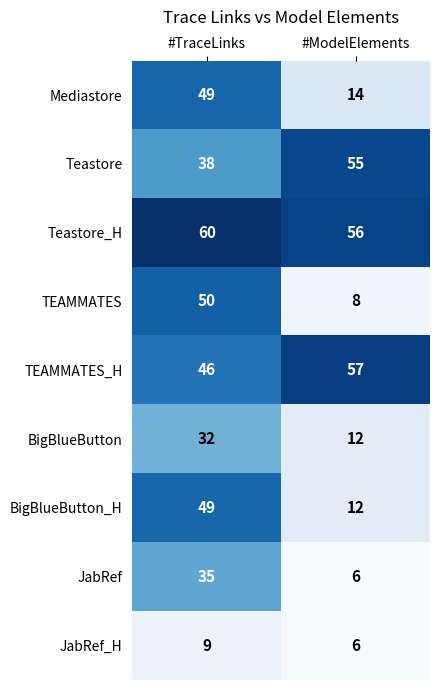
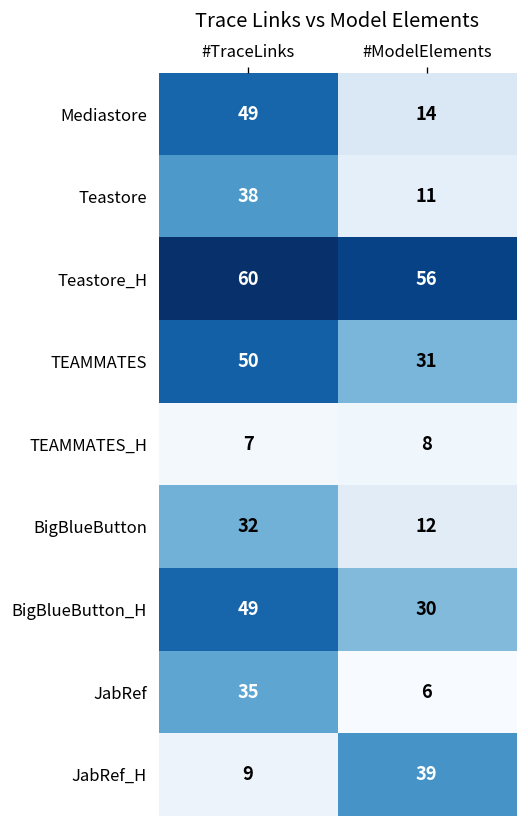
  {
    "Mediastore": {
      "#TraceLinks": 49,
      "#ModelElements": 14
    },
    "Teastore": {
      "#TraceLinks": 38,
-     "#ModelElements": 55
+     "#ModelElements": 11
    },
    "Teastore_H": {
      "#TraceLinks": 60,
      "#ModelElements": 56
    },
    "TEAMMATES": {
      "#TraceLinks": 50,
-     "#ModelElements": 8
+     "#ModelElements": 31
    },
    "TEAMMATES_H": {
-     "#TraceLinks": 46,
-     "#ModelElements": 57
+     "#TraceLinks": 7,
+     "#ModelElements": 8
    },
    "BigBlueButton": {
      "#TraceLinks": 32,
      "#ModelElements": 12
    },
    "BigBlueButton_H": {
      "#TraceLinks": 49,
-     "#ModelElements": 12
+     "#ModelElements": 30
    },
    "JabRef": {
      "#TraceLinks": 35,
      "#ModelElements": 6
    },
    "JabRef_H": {
      "#TraceLinks": 9,
-     "#ModelElements": 6
+     "#ModelElements": 39
    }
  }
